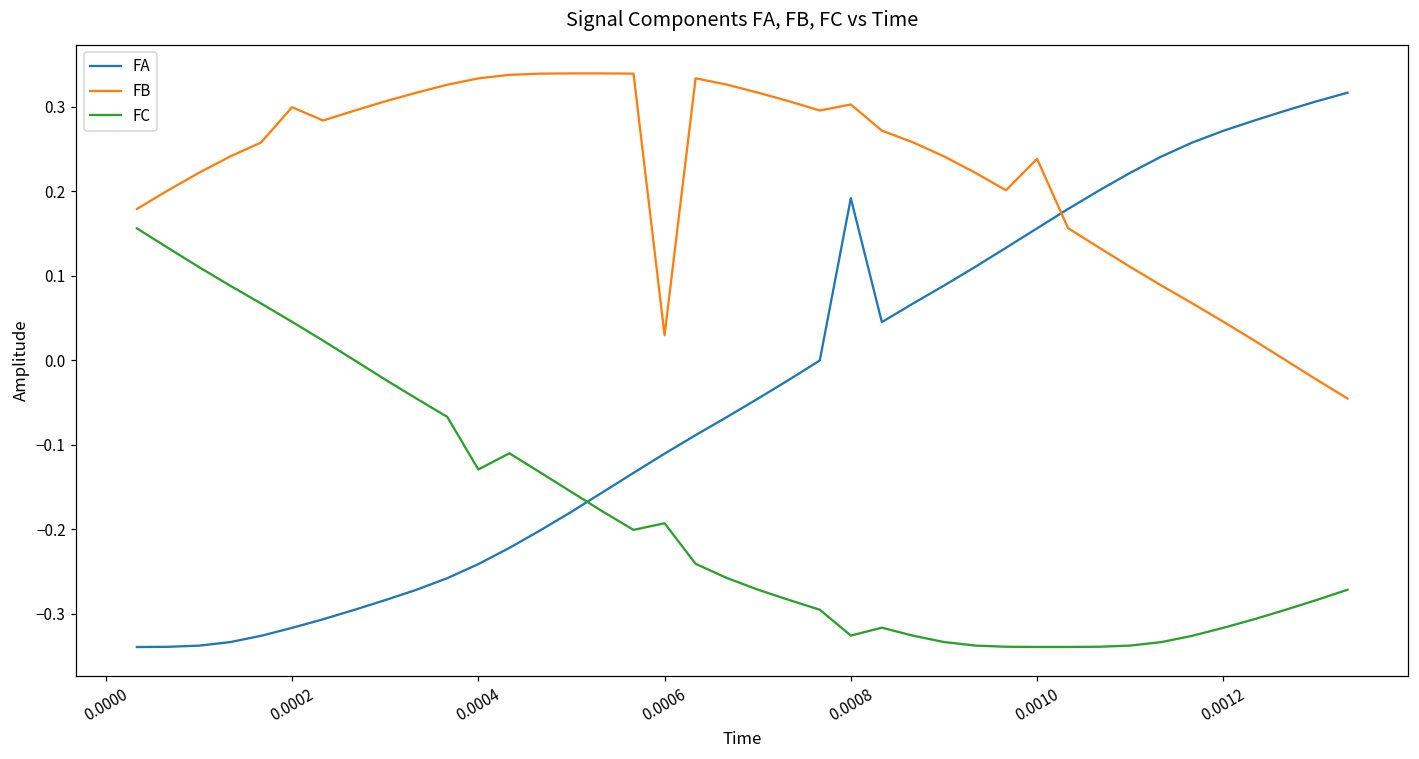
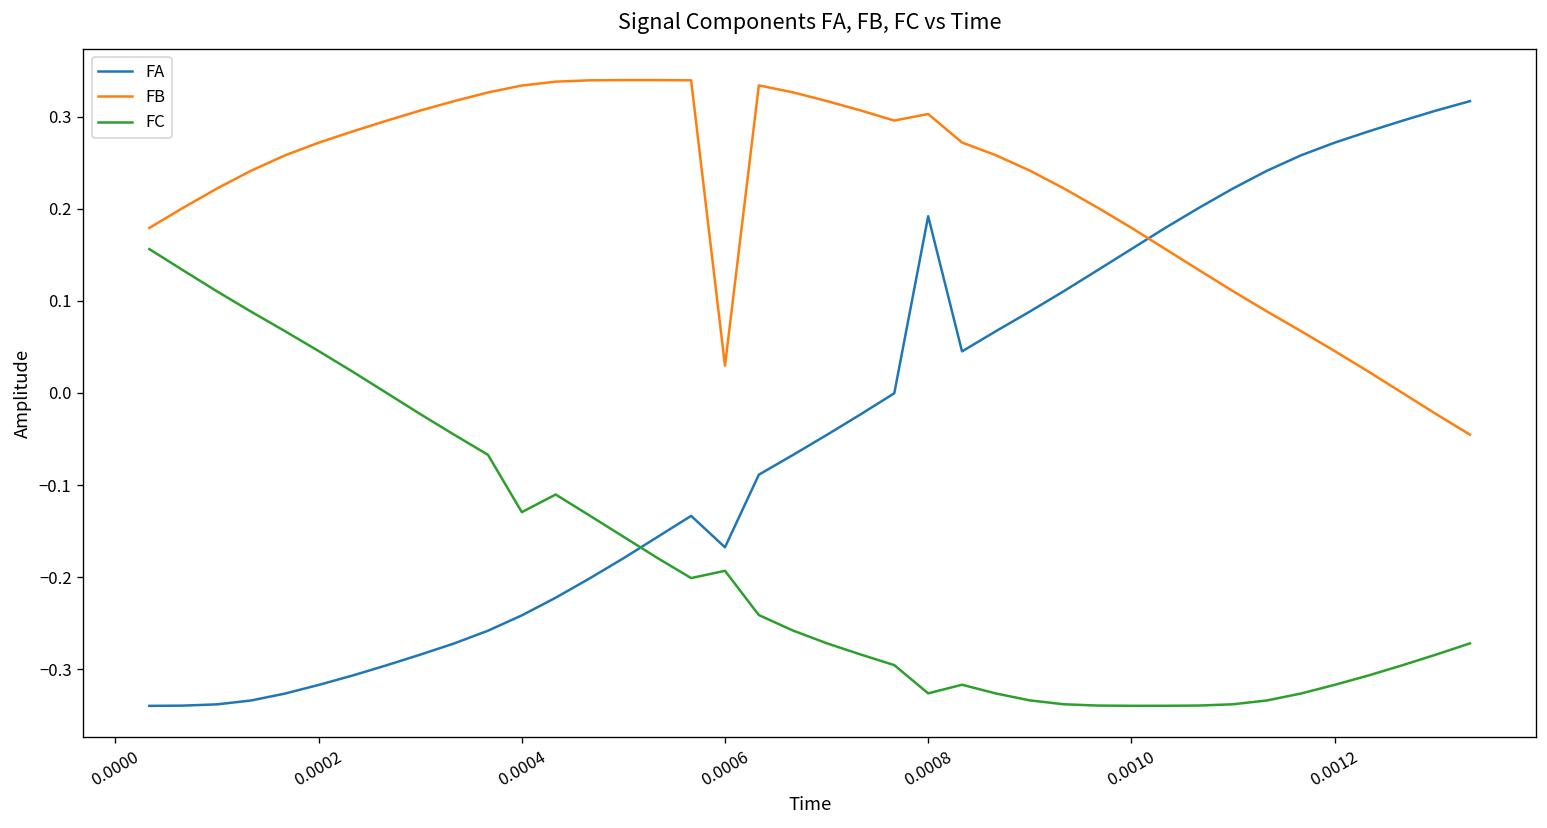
  {
    "FA": {
      "0.0002": -0.32,
      "0.0004": -0.24,
-     "0.0006": -0.11,
+     "0.0006": -0.17,
      "0.0008": 0.19,
      "0.0010": 0.16,
      "0.0012": 0.27
    },
    "FB": {
-     "0.0002": 0.30,
+     "0.0002": 0.27,
      "0.0004": 0.33,
      "0.0006": 0.03,
      "0.0008": 0.30,
-     "0.0010": 0.24,
+     "0.0010": 0.18,
      "0.0012": 0.05
    },
    "FC": {
      "0.0002": 0.05,
      "0.0004": -0.13,
      "0.0006": -0.19,
      "0.0008": -0.33,
      "0.0010": -0.34,
      "0.0012": -0.32
    }
  }
